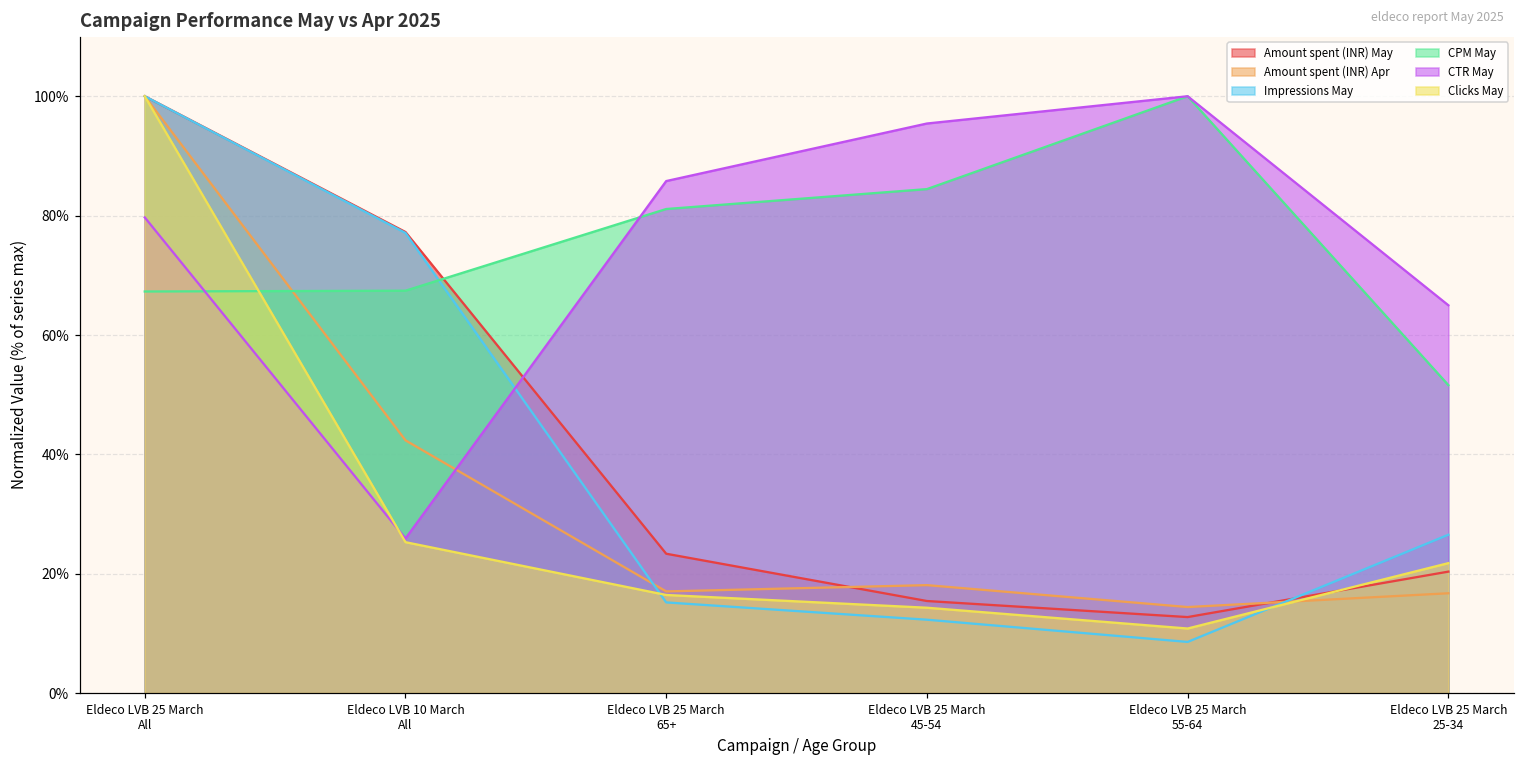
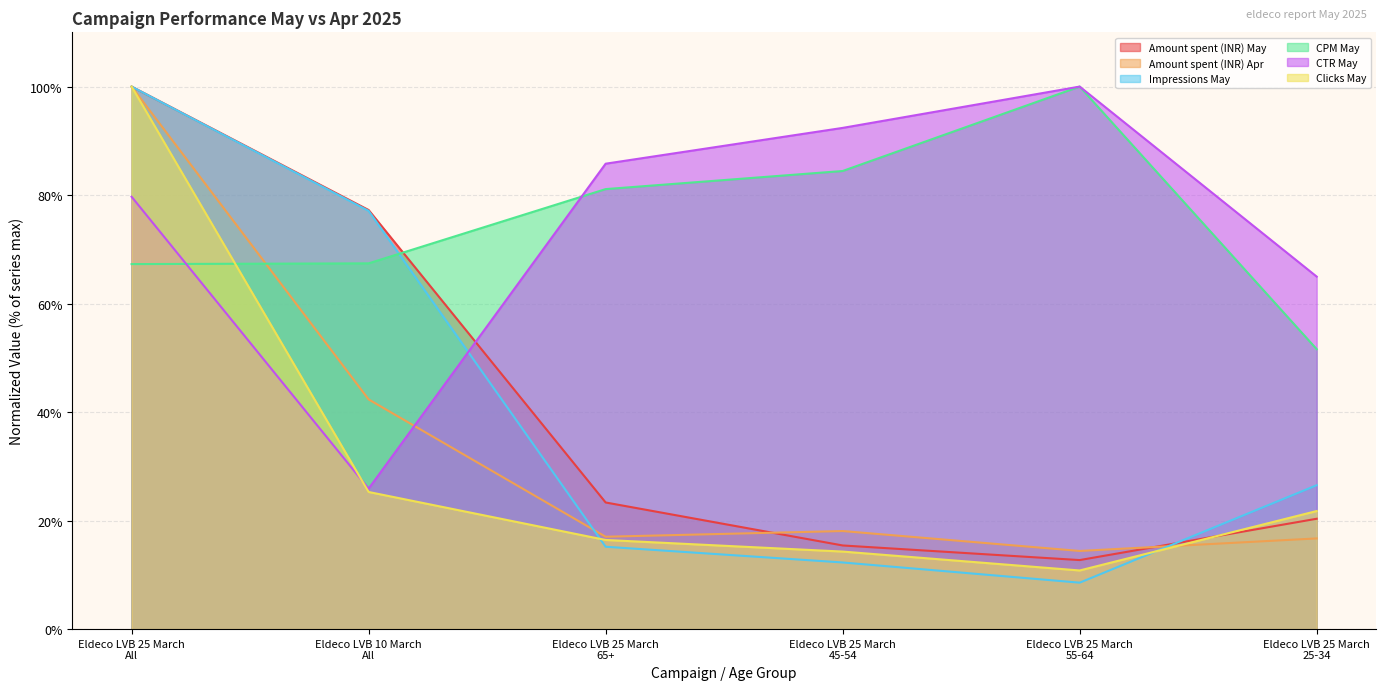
  {
    "Amount spent (INR) May": {
      "Eldeco LVB 25 March 65+": "23%",
      "Eldeco LVB 25 March 45-54": "15%",
      "Eldeco LVB 25 March 55-64": "13%",
      "Eldeco LVB 25 March 25-34": "20%"
    },
    "Impressions May": {
      "Eldeco LVB 25 March 65+": "15%",
      "Eldeco LVB 25 March 45-54": "12%",
      "Eldeco LVB 25 March 55-64": "9%",
      "Eldeco LVB 25 March 25-34": "27%"
    },
    "CPM May": {
      "Eldeco LVB 25 March All": "67%",
      "Eldeco LVB 10 March All": "67%",
      "Eldeco LVB 25 March 65+": "81%",
      "Eldeco LVB 25 March 45-54": "84%",
      "Eldeco LVB 25 March 25-34": "52%"
    },
    "CTR May": {
      "Eldeco LVB 25 March All": "80%",
      "Eldeco LVB 10 March All": "26%",
      "Eldeco LVB 25 March 65+": "86%",
-     "Eldeco LVB 25 March 45-54": "95%",
+     "Eldeco LVB 25 March 45-54": "92%",
      "Eldeco LVB 25 March 25-34": "65%"
    }
  }
